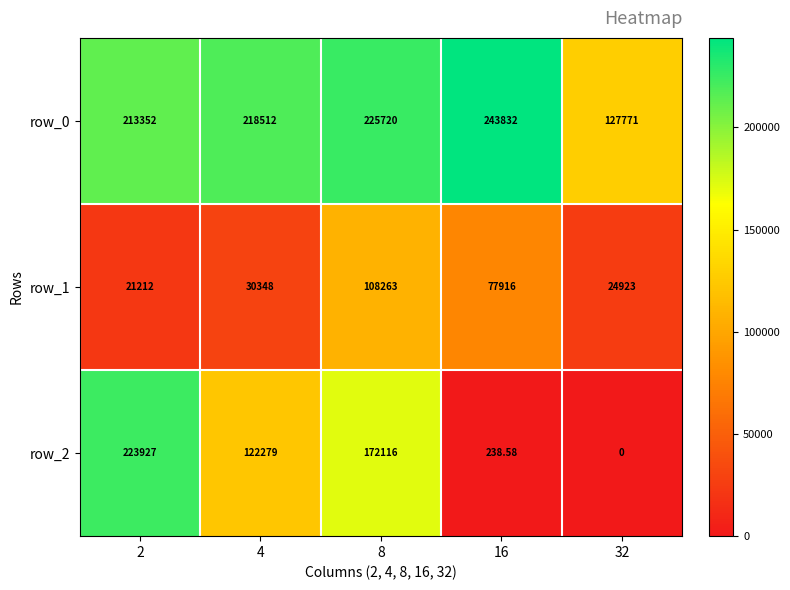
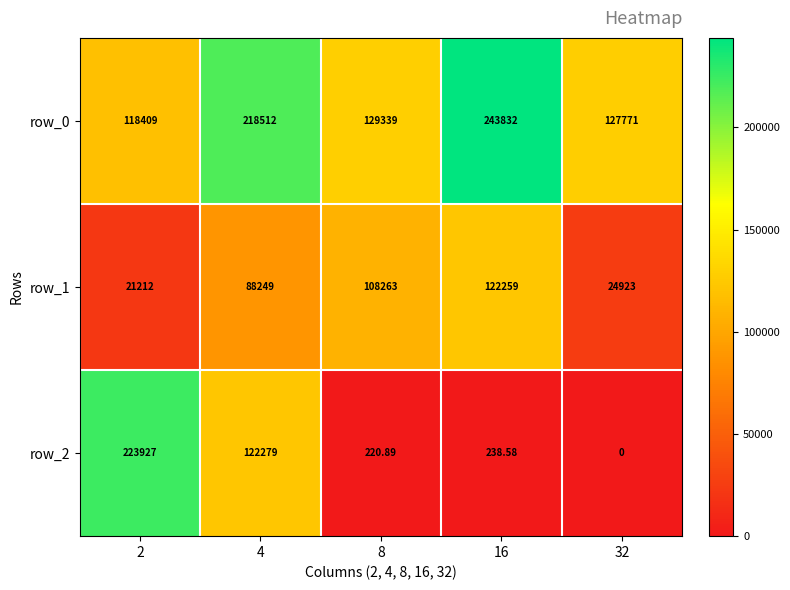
  {
    "row_0": {
-     "2": 213352,
+     "2": 118409,
      "4": 218512,
-     "8": 225720,
+     "8": 129339,
      "16": 243832,
      "32": 127771
    },
    "row_1": {
      "2": 21212,
-     "4": 30348,
+     "4": 88249,
      "8": 108263,
-     "16": 77916,
+     "16": 122259,
      "32": 24923
    },
    "row_2": {
      "2": 223927,
      "4": 122279,
-     "8": 172116,
+     "8": 220.89,
      "16": 238.58,
      "32": 0
    }
  }
